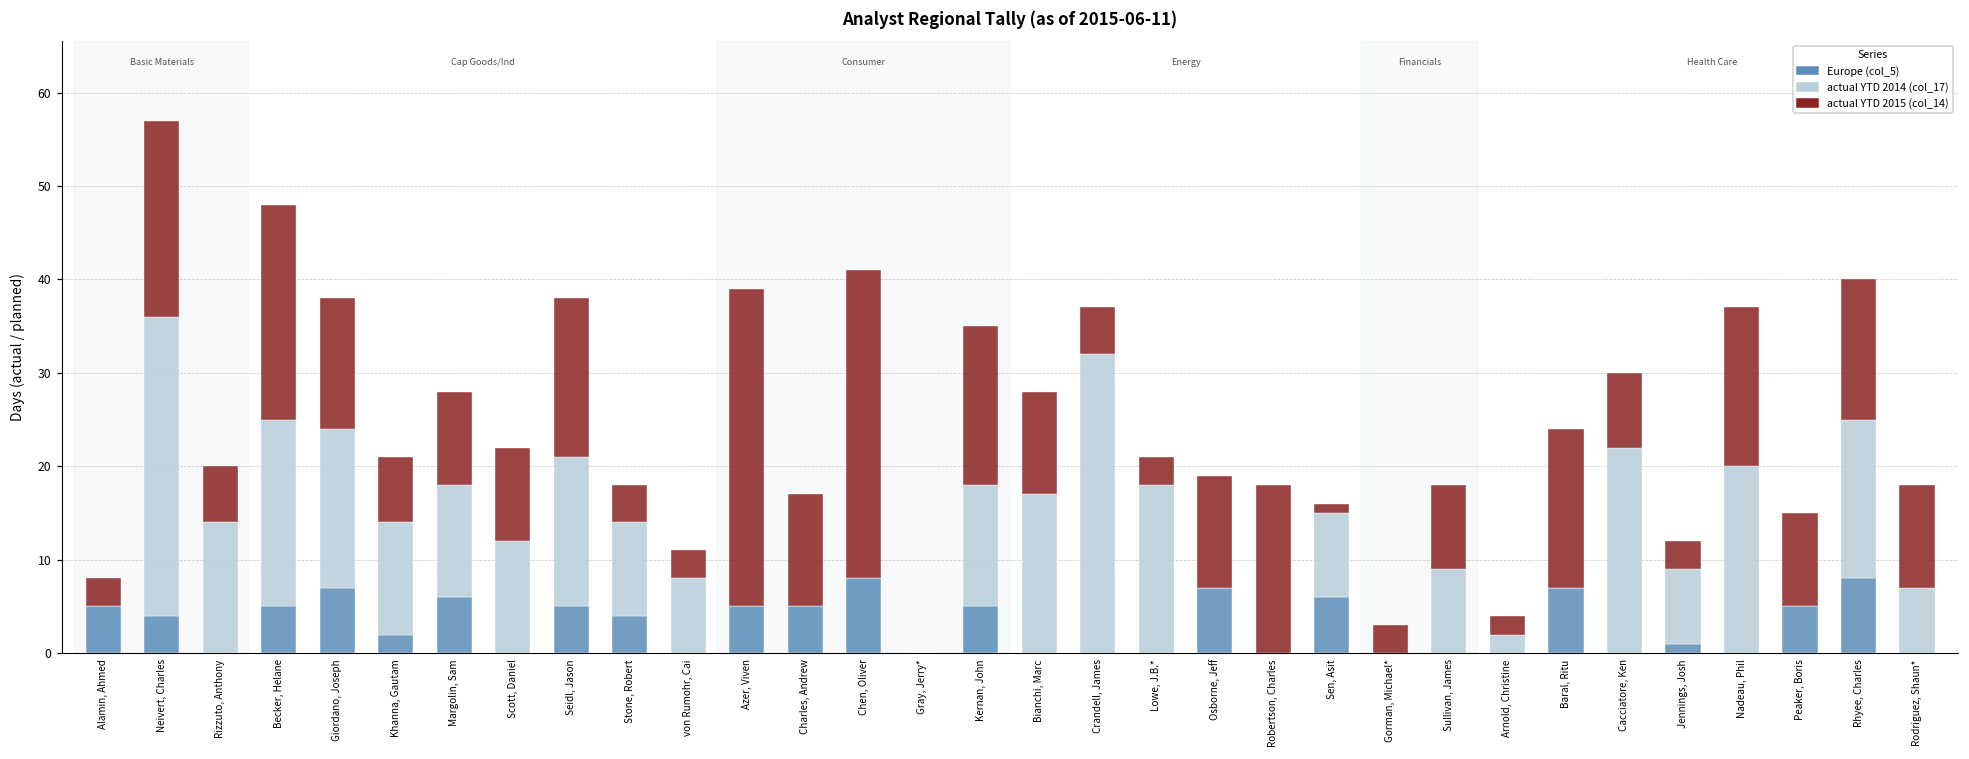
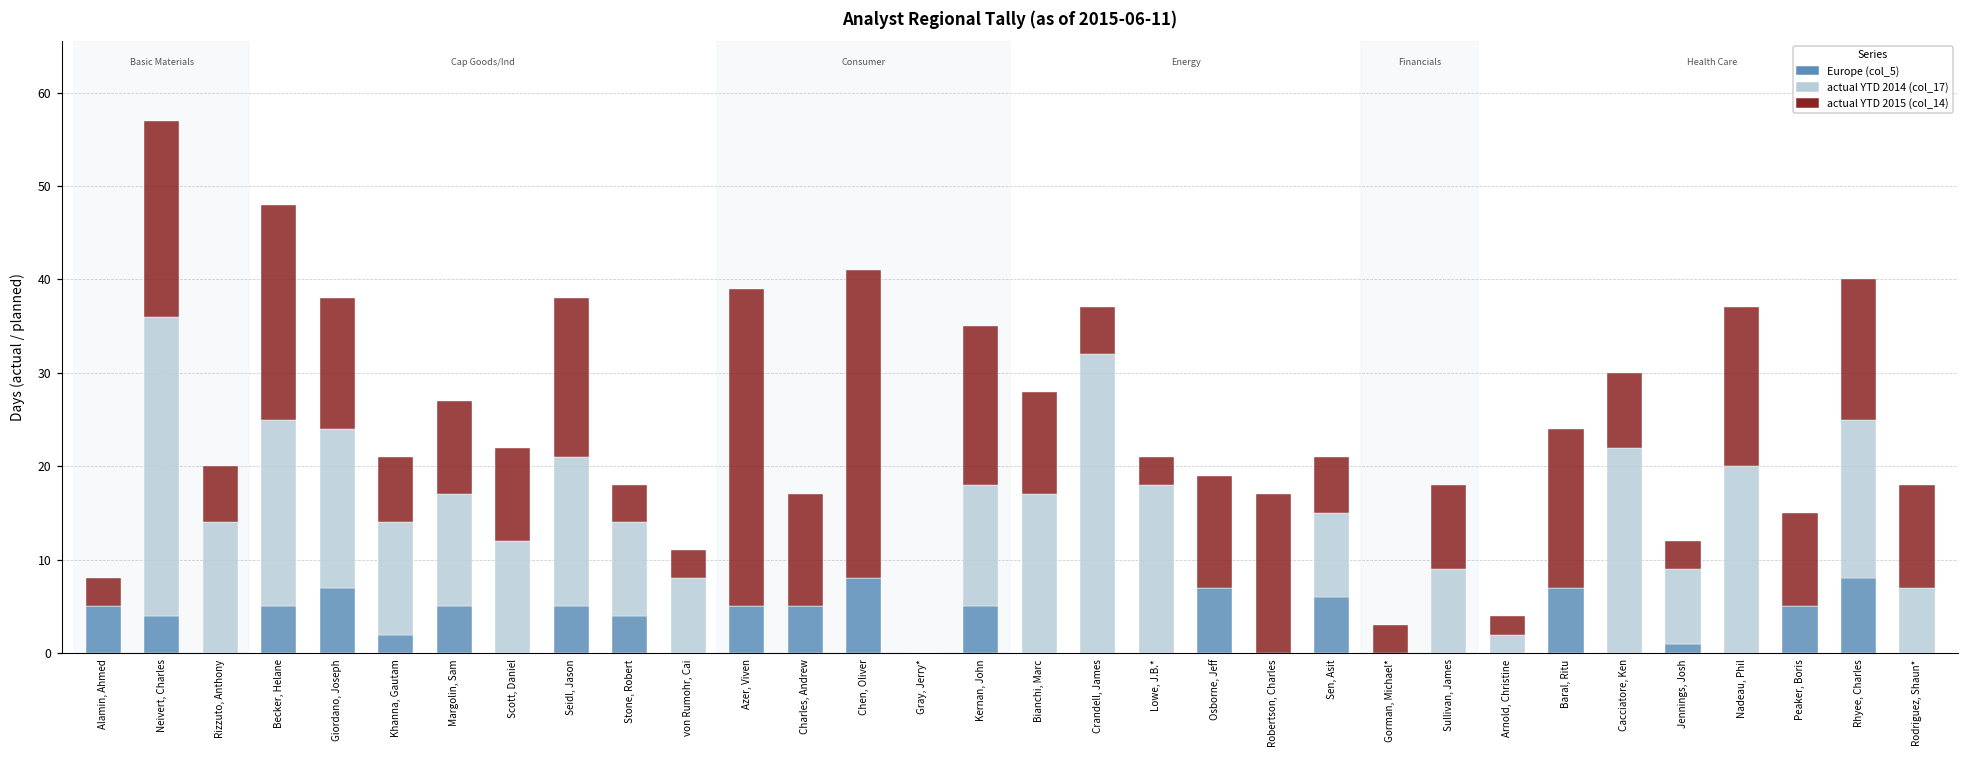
  {
    "Europe (col_5)": {
      "Alamin, Ahmed": 5,
      "Neivert, Charles": 4,
      "Rizzuto, Anthony": 0,
      "Becker, Helane": 5,
      "Giordano, Joseph": 7,
      "Khanna, Gautam": 2,
-     "Margolin, Sam": 6,
+     "Margolin, Sam": 5,
      "Scott, Daniel": 0,
      "Seidl, Jason": 5,
      "Stone, Robert": 4,
      "von Rumohr, Cai": 0,
      "Azer, Viven": 5,
      "Charles, Andrew": 5,
      "Chen, Oliver": 8,
      "Gray, Jerry*": 0,
      "Kernan, John": 5,
      "Bianchi, Marc": 0,
      "Crandell, James": 0,
      "Lowe, J.B.*": 0,
      "Osborne, Jeff": 7,
      "Robertson, Charles": 0,
      "Sen, Asit": 6,
      "Gorman, Michael*": 0,
      "Sullivan, James": 0,
      "Arnold, Christine": 0,
      "Baral, Ritu": 7,
      "Cacciatore, Ken": 0,
      "Jennings, Josh": 1,
      "Nadeau, Phil": 0,
      "Peaker, Boris": 5,
      "Rhyee, Charles": 8,
      "Rodriguez, Shaun*": 0
    },
    "actual YTD 2014 (col_17)": {
      "Alamin, Ahmed": 0,
      "Neivert, Charles": 32,
      "Rizzuto, Anthony": 14,
      "Becker, Helane": 20,
      "Giordano, Joseph": 17,
      "Khanna, Gautam": 12,
      "Margolin, Sam": 12,
      "Scott, Daniel": 12,
      "Seidl, Jason": 16,
      "Stone, Robert": 10,
      "von Rumohr, Cai": 8,
      "Azer, Viven": 0,
      "Charles, Andrew": 0,
      "Chen, Oliver": 0,
      "Gray, Jerry*": 0,
      "Kernan, John": 13,
      "Bianchi, Marc": 17,
      "Crandell, James": 32,
      "Lowe, J.B.*": 18,
      "Osborne, Jeff": 0,
      "Robertson, Charles": 0,
      "Sen, Asit": 9,
      "Gorman, Michael*": 0,
      "Sullivan, James": 9,
      "Arnold, Christine": 2,
      "Baral, Ritu": 0,
      "Cacciatore, Ken": 22,
      "Jennings, Josh": 8,
      "Nadeau, Phil": 20,
      "Peaker, Boris": 0,
      "Rhyee, Charles": 17,
      "Rodriguez, Shaun*": 7
    },
    "actual YTD 2015 (col_14)": {
      "Alamin, Ahmed": 3,
      "Neivert, Charles": 21,
      "Rizzuto, Anthony": 6,
      "Becker, Helane": 23,
      "Giordano, Joseph": 14,
      "Khanna, Gautam": 7,
      "Margolin, Sam": 10,
      "Scott, Daniel": 10,
      "Seidl, Jason": 17,
      "Stone, Robert": 4,
      "von Rumohr, Cai": 3,
      "Azer, Viven": 34,
      "Charles, Andrew": 12,
      "Chen, Oliver": 33,
      "Gray, Jerry*": 0,
      "Kernan, John": 17,
      "Bianchi, Marc": 11,
      "Crandell, James": 5,
      "Lowe, J.B.*": 3,
      "Osborne, Jeff": 12,
-     "Robertson, Charles": 18,
-     "Sen, Asit": 1,
+     "Robertson, Charles": 17,
+     "Sen, Asit": 6,
      "Gorman, Michael*": 3,
      "Sullivan, James": 9,
      "Arnold, Christine": 2,
      "Baral, Ritu": 17,
      "Cacciatore, Ken": 8,
      "Jennings, Josh": 3,
      "Nadeau, Phil": 17,
      "Peaker, Boris": 10,
      "Rhyee, Charles": 15,
      "Rodriguez, Shaun*": 11
    }
  }
